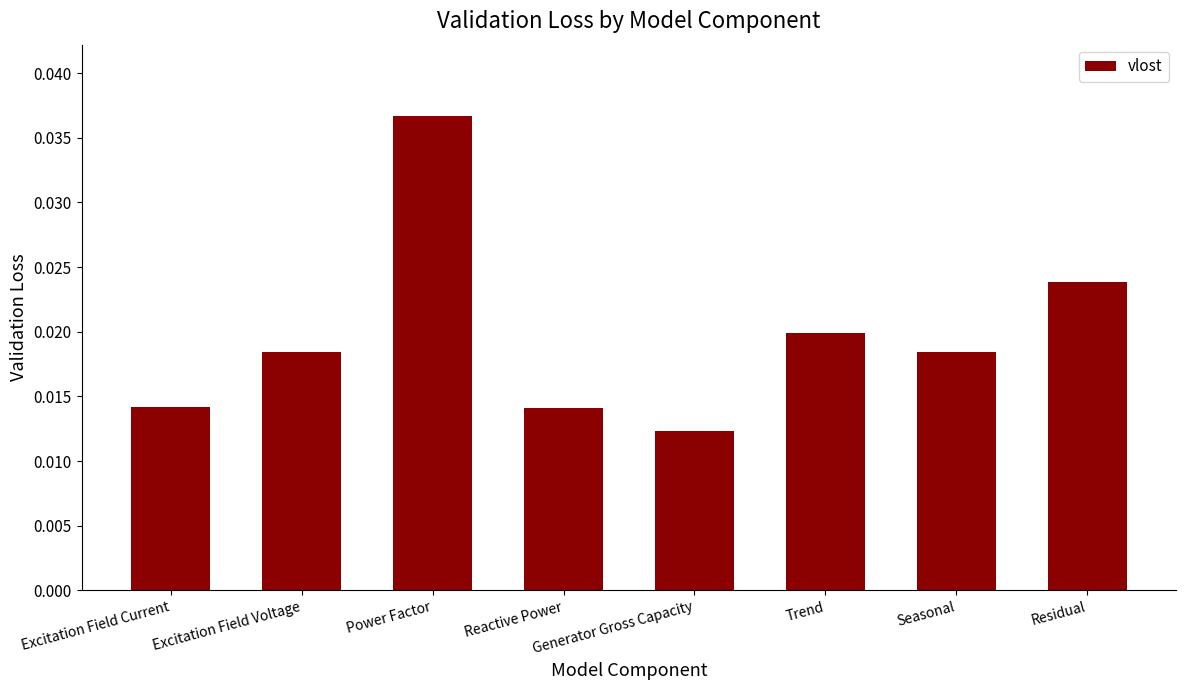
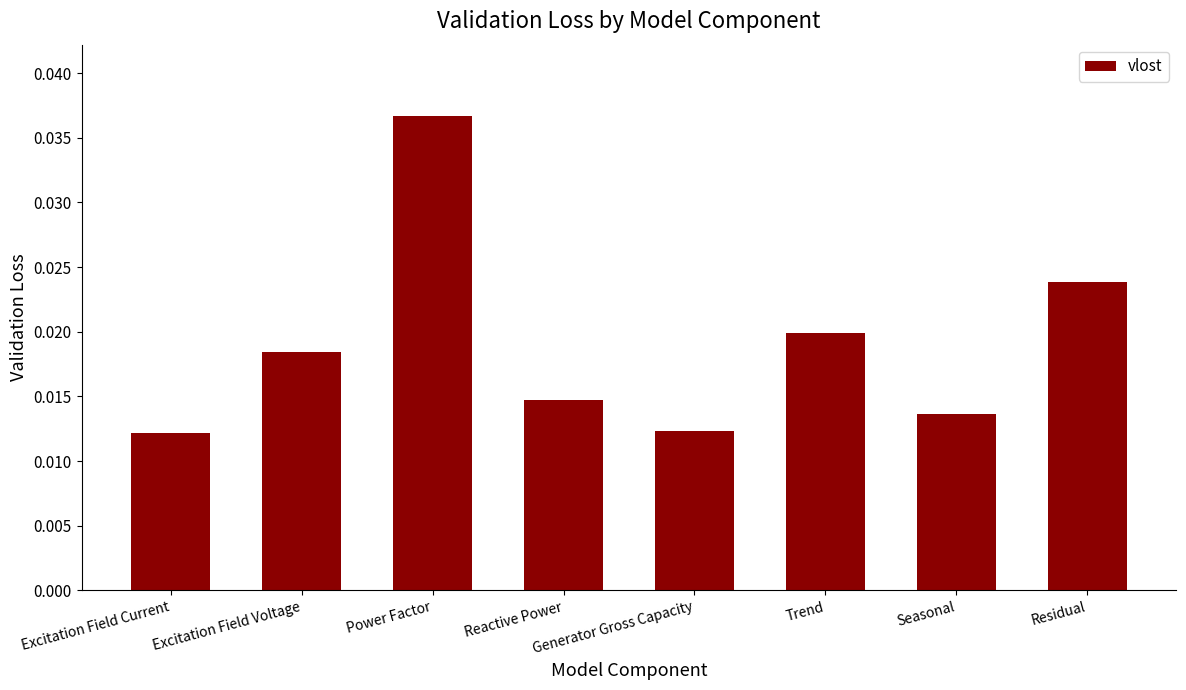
  {
-   "Excitation Field Current": 0.0142,
+   "Excitation Field Current": 0.0122,
    "Excitation Field Voltage": 0.0184,
    "Power Factor": 0.0367,
-   "Reactive Power": 0.0141,
+   "Reactive Power": 0.0147,
    "Generator Gross Capacity": 0.0123,
    "Trend": 0.0199,
-   "Seasonal": 0.0184,
+   "Seasonal": 0.0136,
    "Residual": 0.0239
  }
